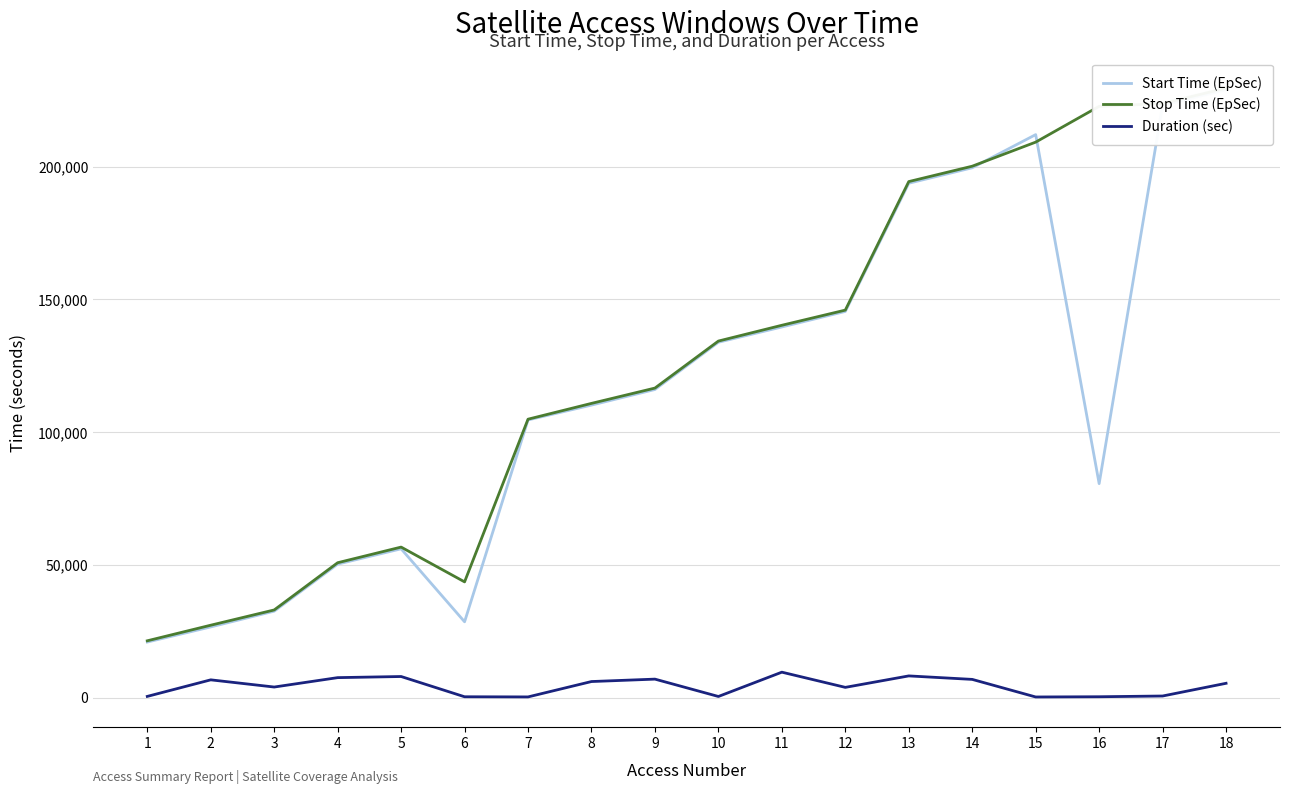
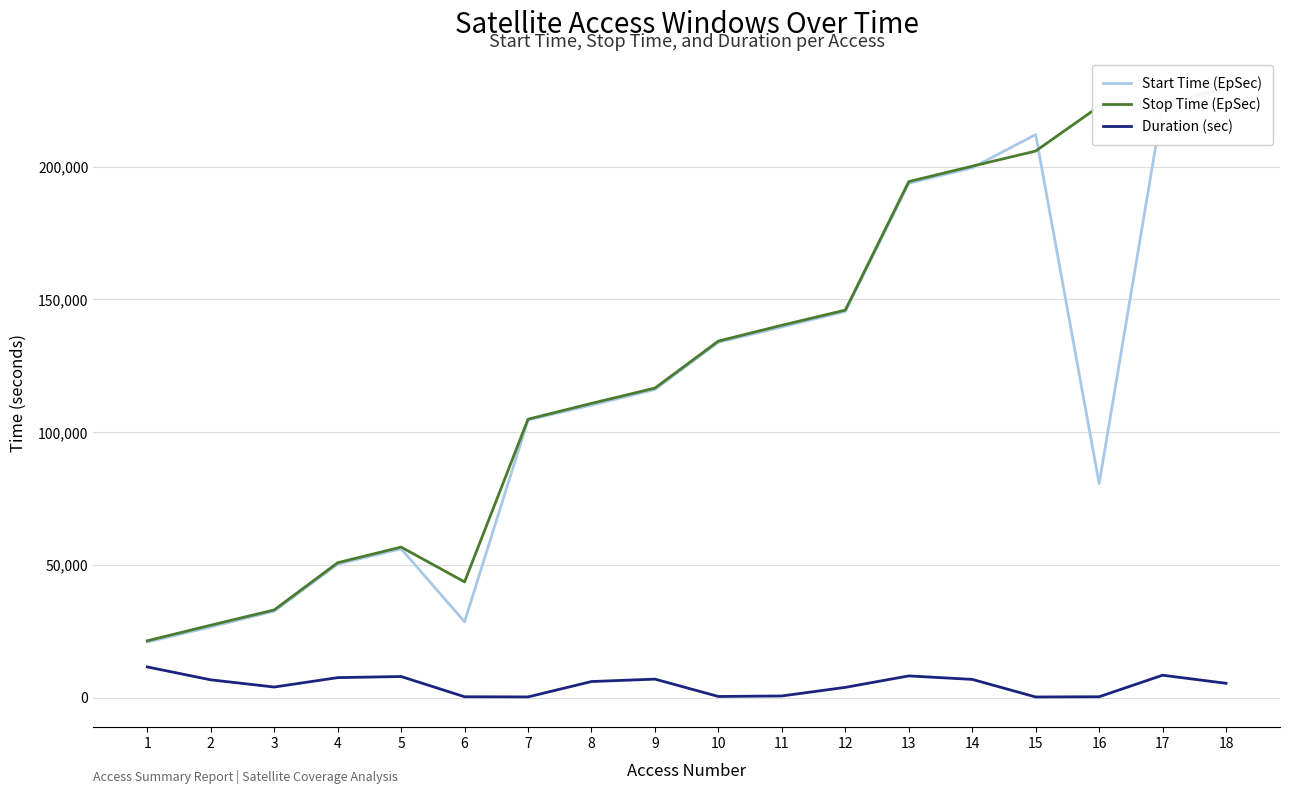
  {
    "Start Time (EpSec)": {
      "6": "29,000",
      "15": "212,000",
      "16": "81,000"
    },
    "Stop Time (EpSec)": {
      "6": "44,000",
-     "15": "209,000"
+     "15": "206,000"
    },
    "Duration (sec)": {
-     "1": "0",
+     "1": "12,000",
      "2": "7,000",
      "3": "4,000",
      "4": "8,000",
      "5": "8,000",
      "6": "0",
      "7": "0",
      "8": "6,000",
      "9": "7,000",
      "10": "0",
-     "11": "10,000",
+     "11": "1,000",
      "12": "4,000",
      "13": "8,000",
      "14": "7,000",
      "15": "0",
      "16": "0",
-     "17": "1,000",
+     "17": "8,000",
      "18": "5,000"
    }
  }
